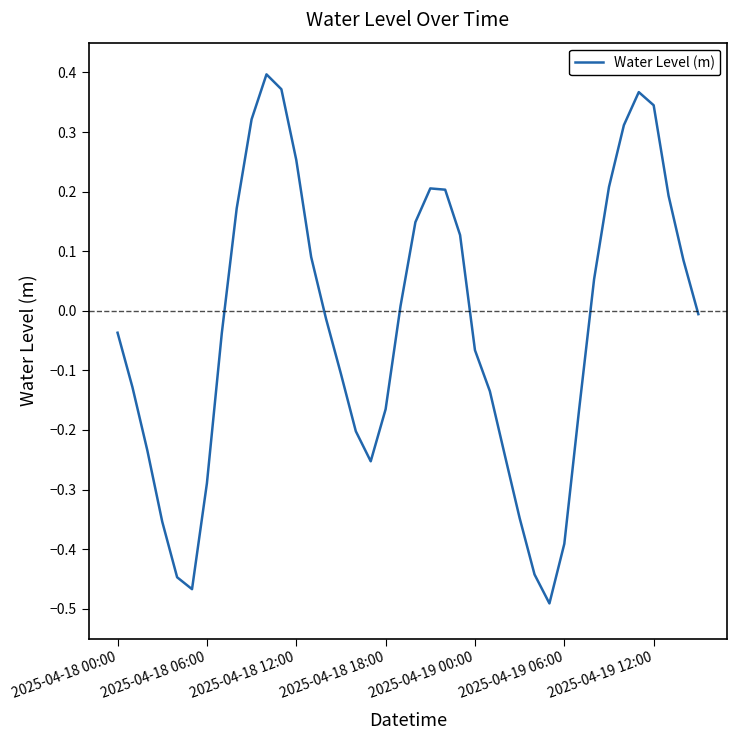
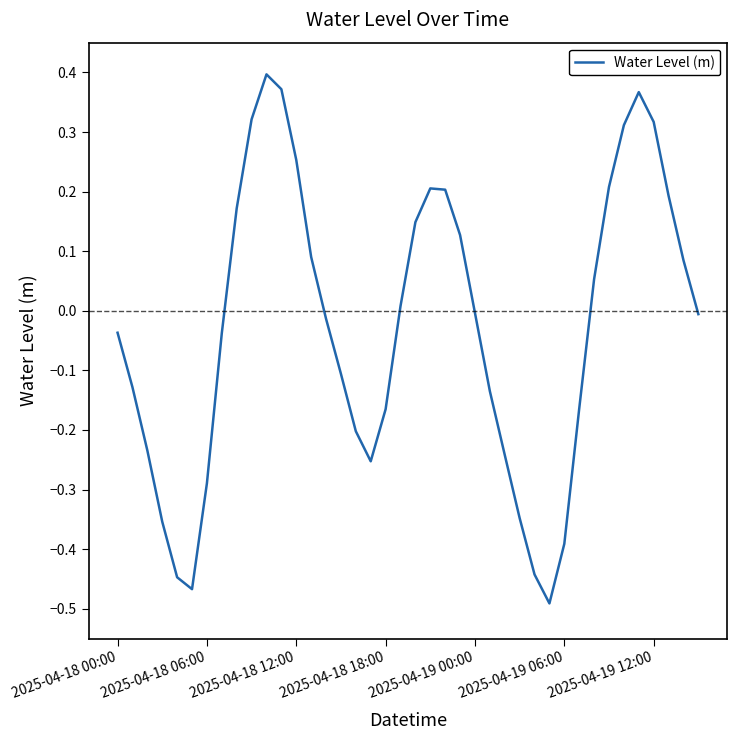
  {
    "2025-04-18 00:00": -0.04,
    "2025-04-18 06:00": -0.29,
    "2025-04-18 12:00": 0.25,
    "2025-04-18 18:00": -0.17,
-   "2025-04-19 00:00": -0.07,
+   "2025-04-19 00:00": 0.00,
    "2025-04-19 06:00": -0.39,
-   "2025-04-19 12:00": 0.34
+   "2025-04-19 12:00": 0.32
  }
